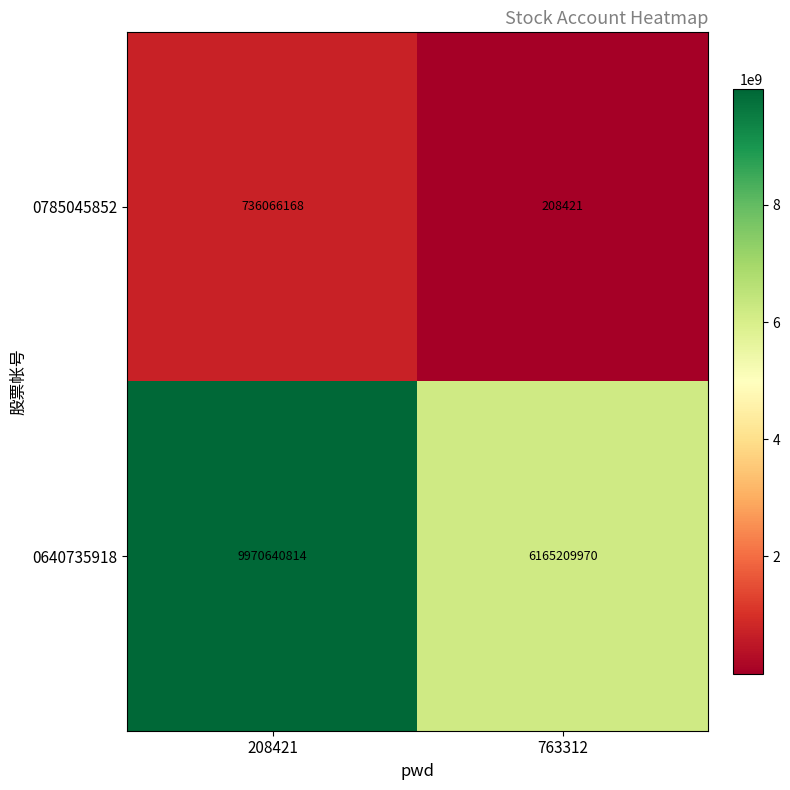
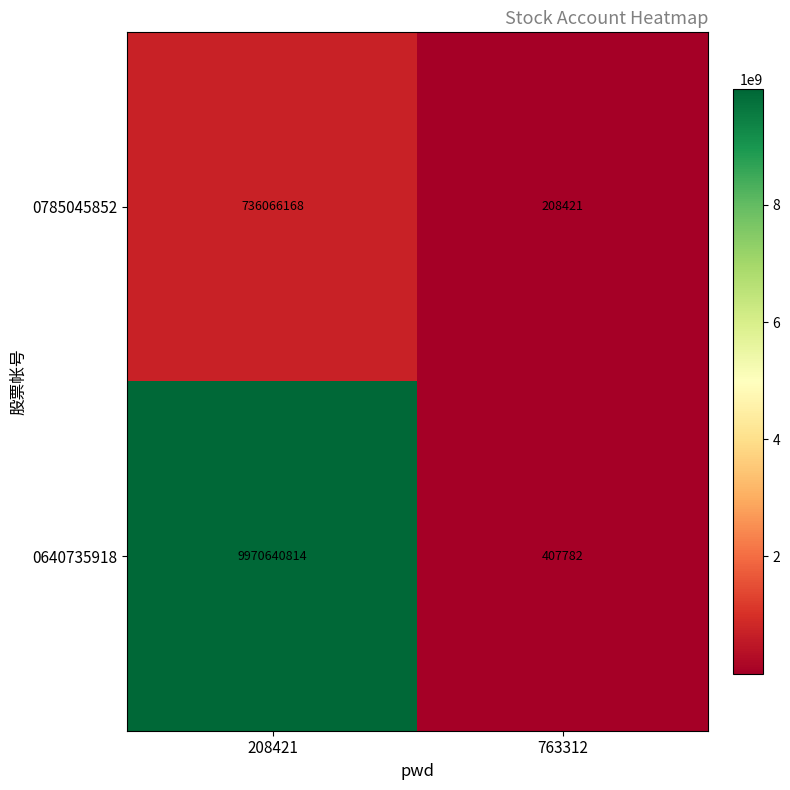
  {
    "0785045852": {
      "208421": 736066168,
      "763312": 208421
    },
    "0640735918": {
      "208421": 9970640814,
-     "763312": 6165209970
+     "763312": 407782
    }
  }
